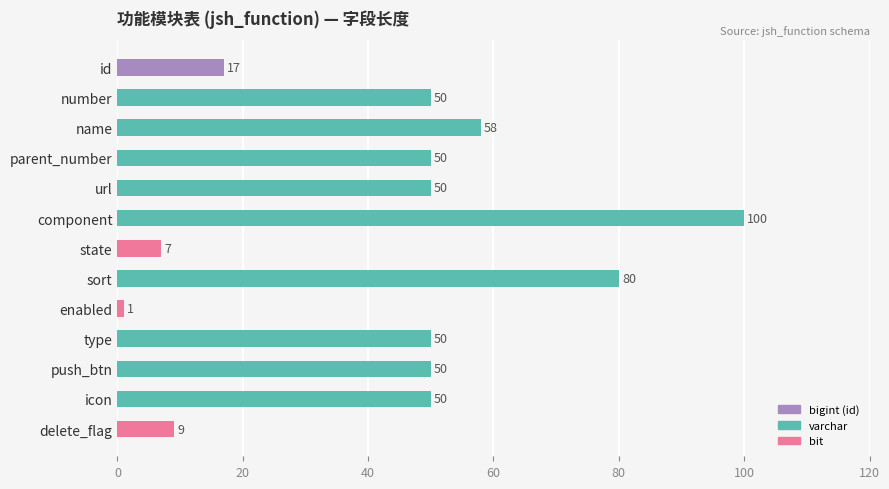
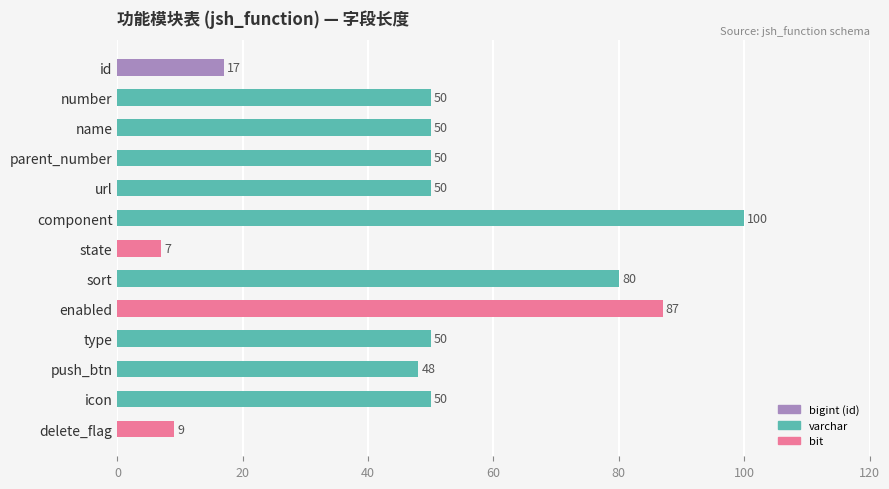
  {
    "id": 17,
    "number": 50,
-   "name": 58,
+   "name": 50,
    "parent_number": 50,
    "url": 50,
    "component": 100,
    "state": 7,
    "sort": 80,
-   "enabled": 1,
+   "enabled": 87,
    "type": 50,
-   "push_btn": 50,
+   "push_btn": 48,
    "icon": 50,
    "delete_flag": 9
  }
